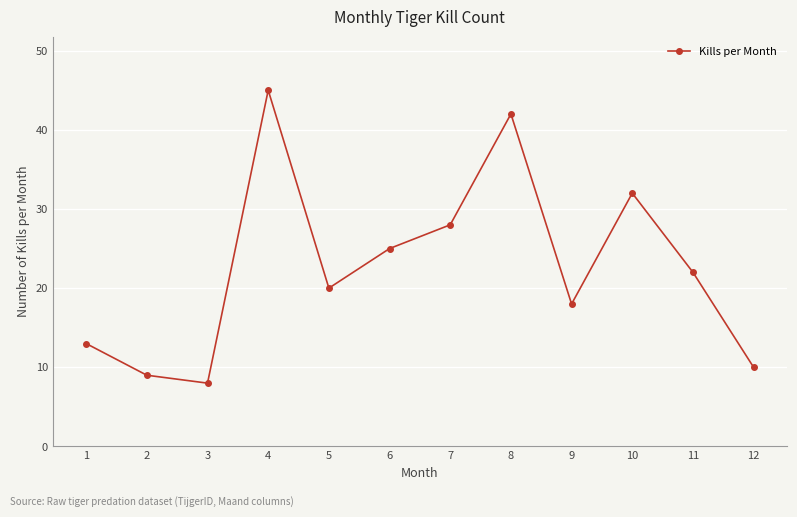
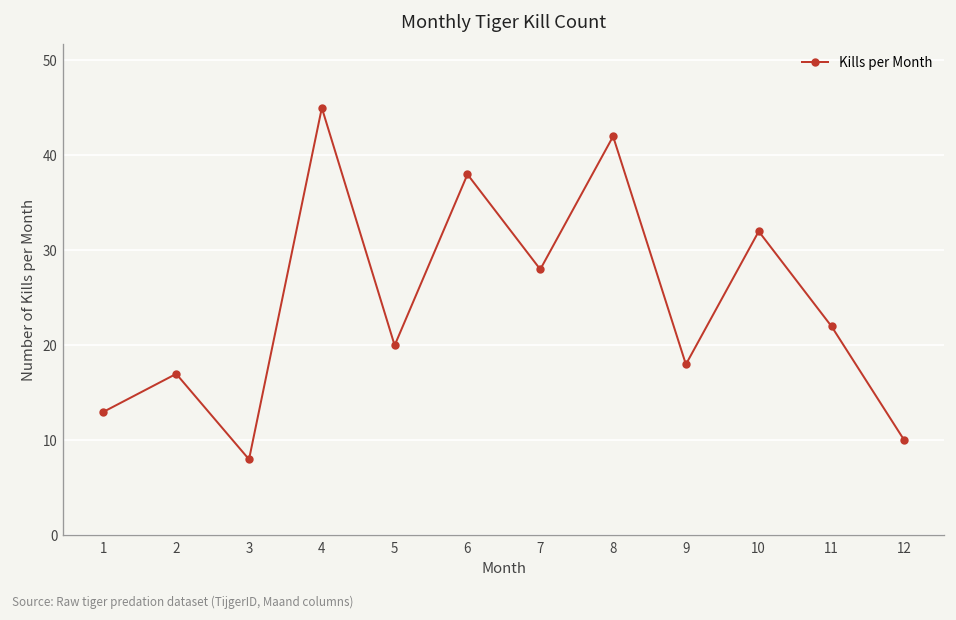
  {
    "1": 13,
-   "2": 9,
+   "2": 17,
    "3": 8,
    "4": 45,
    "5": 20,
-   "6": 25,
+   "6": 38,
    "7": 28,
    "8": 42,
    "9": 18,
    "10": 32,
    "11": 22,
    "12": 10
  }
